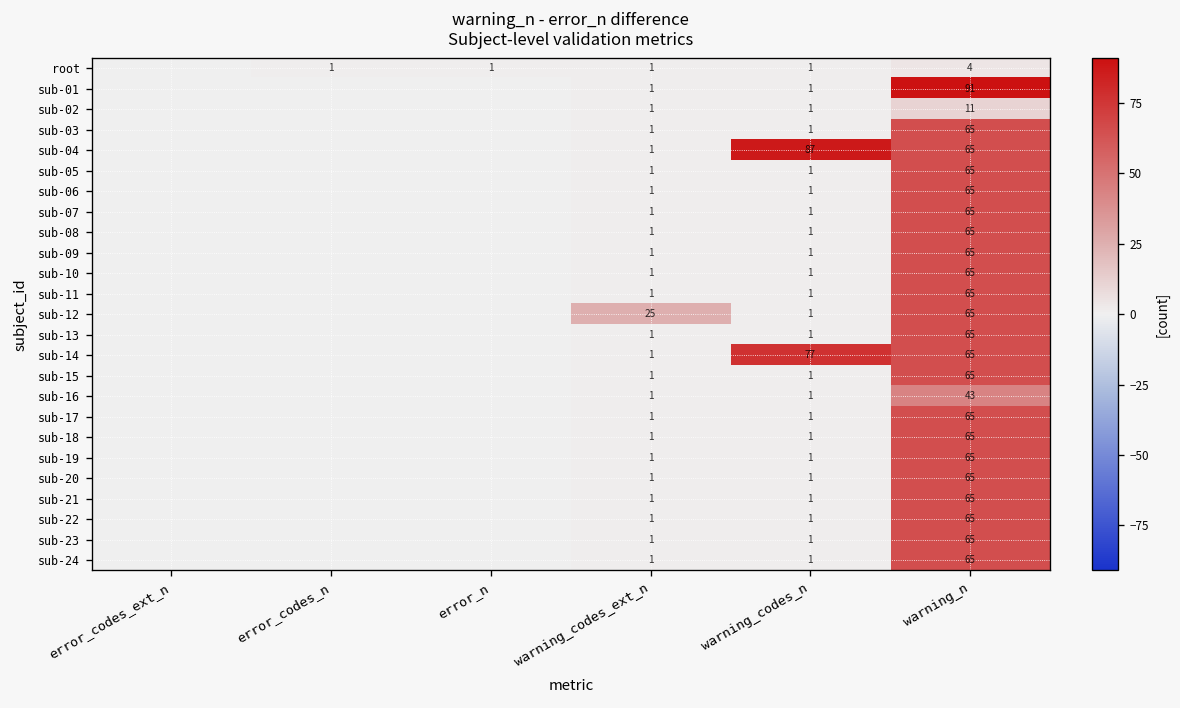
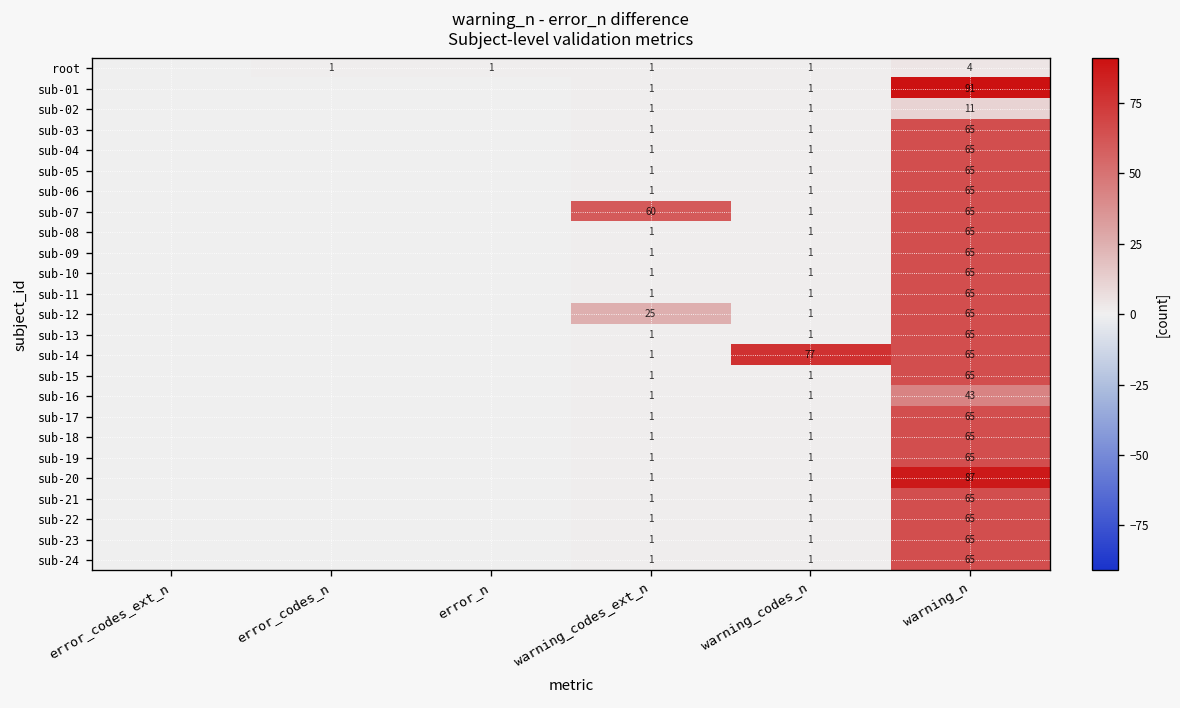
  {
    "root": {
      "error_codes_n": 1,
      "error_n": 1,
      "warning_codes_ext_n": 1,
      "warning_codes_n": 1,
      "warning_n": 4
    },
    "sub-01": {
      "warning_codes_ext_n": 1,
      "warning_codes_n": 1,
      "warning_n": 91
    },
    "sub-02": {
      "warning_codes_ext_n": 1,
      "warning_codes_n": 1,
      "warning_n": 11
    },
    "sub-03": {
      "warning_codes_ext_n": 1,
      "warning_codes_n": 1,
      "warning_n": 65
    },
    "sub-04": {
      "warning_codes_ext_n": 1,
-     "warning_codes_n": 87,
+     "warning_codes_n": 1,
      "warning_n": 65
    },
    "sub-05": {
      "warning_codes_ext_n": 1,
      "warning_codes_n": 1,
      "warning_n": 65
    },
    "sub-06": {
      "warning_codes_ext_n": 1,
      "warning_codes_n": 1,
      "warning_n": 65
    },
    "sub-07": {
-     "warning_codes_ext_n": 1,
+     "warning_codes_ext_n": 60,
      "warning_codes_n": 1,
      "warning_n": 65
    },
    "sub-08": {
      "warning_codes_ext_n": 1,
      "warning_codes_n": 1,
      "warning_n": 65
    },
    "sub-09": {
      "warning_codes_ext_n": 1,
      "warning_codes_n": 1,
      "warning_n": 65
    },
    "sub-10": {
      "warning_codes_ext_n": 1,
      "warning_codes_n": 1,
      "warning_n": 65
    },
    "sub-11": {
      "warning_codes_ext_n": 1,
      "warning_codes_n": 1,
      "warning_n": 65
    },
    "sub-12": {
      "warning_codes_ext_n": 25,
      "warning_codes_n": 1,
      "warning_n": 65
    },
    "sub-13": {
      "warning_codes_ext_n": 1,
      "warning_codes_n": 1,
      "warning_n": 65
    },
    "sub-14": {
      "warning_codes_ext_n": 1,
      "warning_codes_n": 77,
      "warning_n": 65
    },
    "sub-15": {
      "warning_codes_ext_n": 1,
      "warning_codes_n": 1,
      "warning_n": 65
    },
    "sub-16": {
      "warning_codes_ext_n": 1,
      "warning_codes_n": 1,
      "warning_n": 43
    },
    "sub-17": {
      "warning_codes_ext_n": 1,
      "warning_codes_n": 1,
      "warning_n": 65
    },
    "sub-18": {
      "warning_codes_ext_n": 1,
      "warning_codes_n": 1,
      "warning_n": 65
    },
    "sub-19": {
      "warning_codes_ext_n": 1,
      "warning_codes_n": 1,
      "warning_n": 65
    },
    "sub-20": {
      "warning_codes_ext_n": 1,
      "warning_codes_n": 1,
-     "warning_n": 65
+     "warning_n": 87
    },
    "sub-21": {
      "warning_codes_ext_n": 1,
      "warning_codes_n": 1,
      "warning_n": 65
    },
    "sub-22": {
      "warning_codes_ext_n": 1,
      "warning_codes_n": 1,
      "warning_n": 65
    },
    "sub-23": {
      "warning_codes_ext_n": 1,
      "warning_codes_n": 1,
      "warning_n": 65
    },
    "sub-24": {
      "warning_codes_ext_n": 1,
      "warning_codes_n": 1,
      "warning_n": 65
    }
  }
